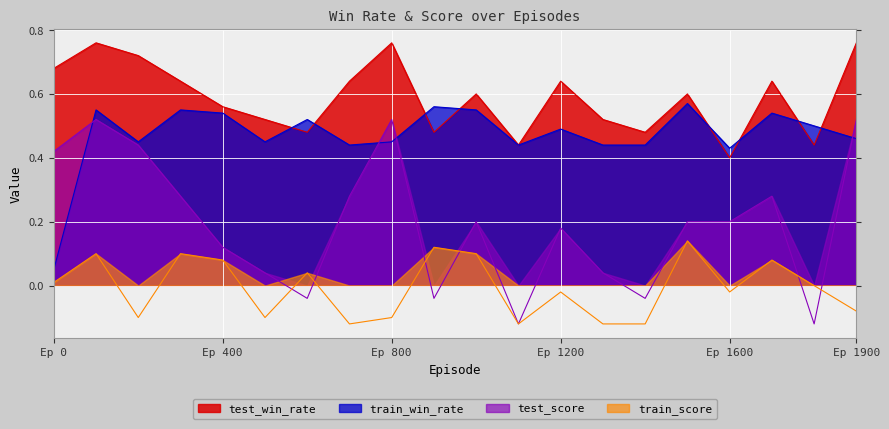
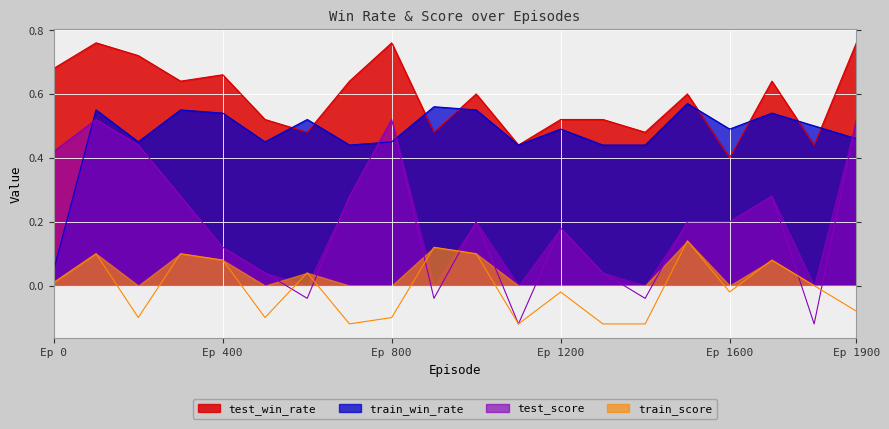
  {
    "test_win_rate": {
      "Ep 0": 0.68,
-     "Ep 400": 0.56,
+     "Ep 400": 0.66,
      "Ep 800": 0.76,
-     "Ep 1200": 0.64,
+     "Ep 1200": 0.52,
      "Ep 1600": 0.40,
      "Ep 1900": 0.76
    },
    "train_win_rate": {
      "Ep 0": 0.05,
      "Ep 400": 0.54,
      "Ep 800": 0.45,
      "Ep 1200": 0.49,
-     "Ep 1600": 0.43,
+     "Ep 1600": 0.49,
      "Ep 1900": 0.46
    }
  }
